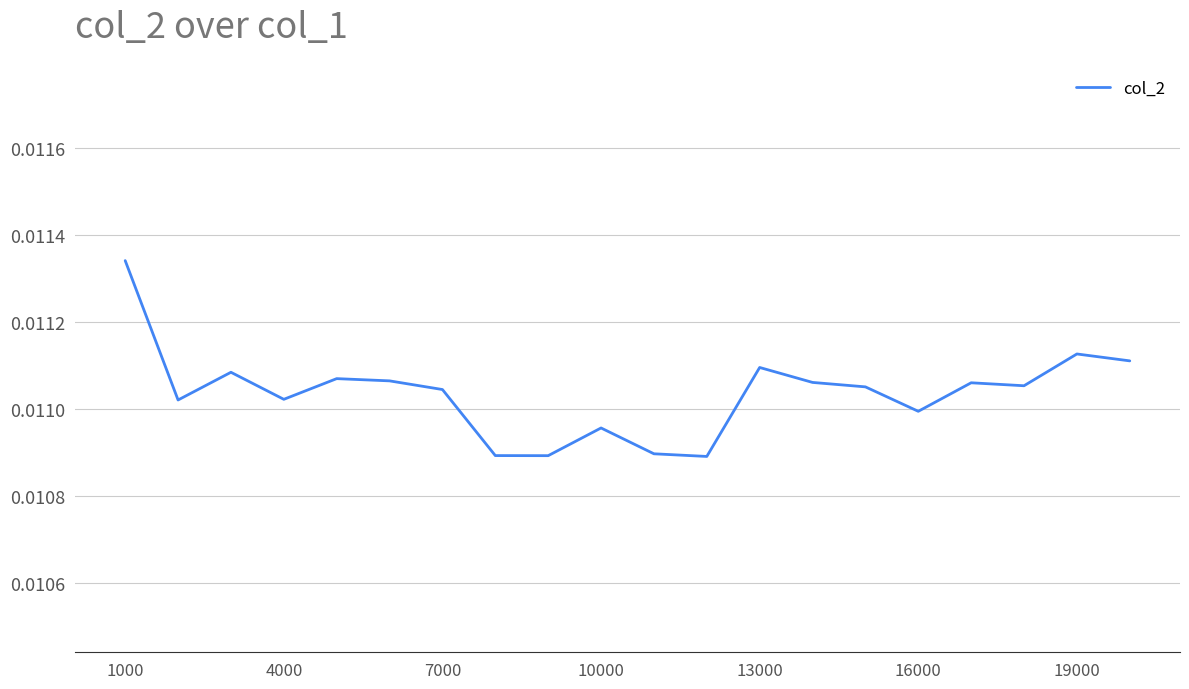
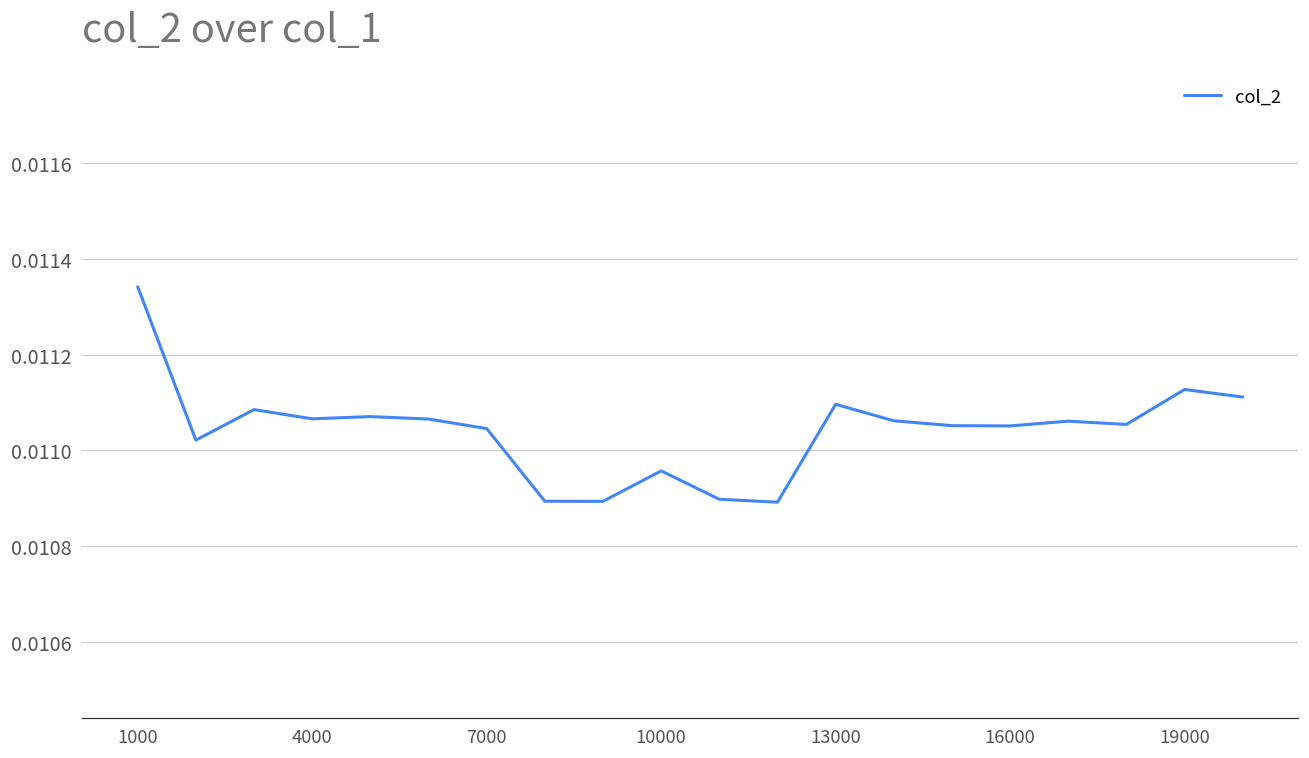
  {
    "1000": 0.01134,
-   "4000": 0.01102,
+   "4000": 0.01107,
    "7000": 0.01105,
    "10000": 0.01096,
    "13000": 0.01110,
-   "16000": 0.01100,
+   "16000": 0.01105,
    "19000": 0.01113
  }
